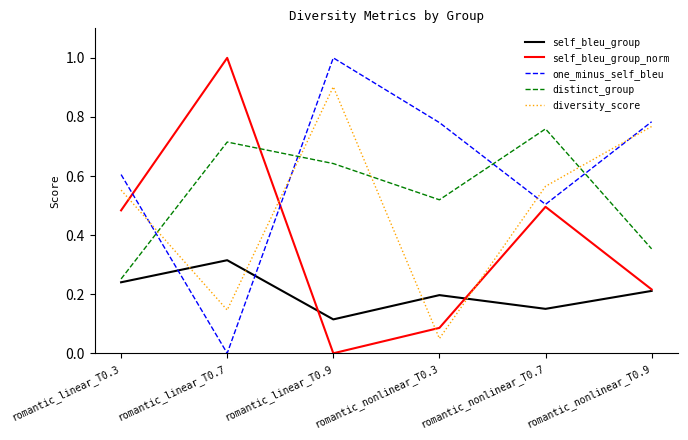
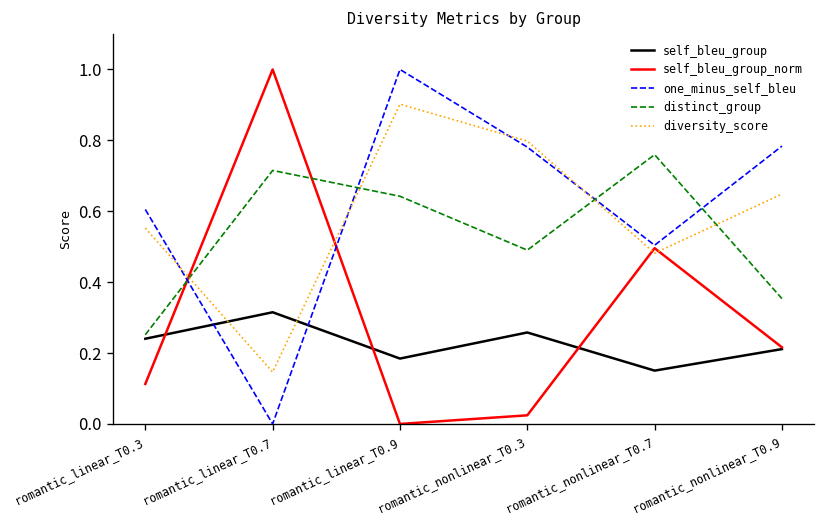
  {
    "self_bleu_group": {
      "romantic_linear_T0.3": 0.24,
      "romantic_linear_T0.7": 0.32,
-     "romantic_linear_T0.9": 0.11,
-     "romantic_nonlinear_T0.3": 0.20,
+     "romantic_linear_T0.9": 0.18,
+     "romantic_nonlinear_T0.3": 0.26,
      "romantic_nonlinear_T0.7": 0.15
    },
    "self_bleu_group_norm": {
-     "romantic_linear_T0.3": 0.48,
+     "romantic_linear_T0.3": 0.11,
      "romantic_linear_T0.7": 1.00,
      "romantic_linear_T0.9": 0.00,
-     "romantic_nonlinear_T0.3": 0.09
+     "romantic_nonlinear_T0.3": 0.02
    },
    "one_minus_self_bleu": {
      "romantic_linear_T0.3": 0.60,
      "romantic_linear_T0.7": 0.00,
      "romantic_linear_T0.9": 1.00,
      "romantic_nonlinear_T0.3": 0.78,
      "romantic_nonlinear_T0.9": 0.78
    },
    "distinct_group": {
      "romantic_linear_T0.3": 0.25,
      "romantic_linear_T0.7": 0.72,
      "romantic_linear_T0.9": 0.64,
-     "romantic_nonlinear_T0.3": 0.52,
+     "romantic_nonlinear_T0.3": 0.49,
      "romantic_nonlinear_T0.7": 0.76,
      "romantic_nonlinear_T0.9": 0.35
    },
    "diversity_score": {
      "romantic_linear_T0.3": 0.55,
      "romantic_linear_T0.7": 0.15,
      "romantic_linear_T0.9": 0.90,
-     "romantic_nonlinear_T0.3": 0.05,
-     "romantic_nonlinear_T0.7": 0.57,
-     "romantic_nonlinear_T0.9": 0.77
+     "romantic_nonlinear_T0.3": 0.80,
+     "romantic_nonlinear_T0.7": 0.48,
+     "romantic_nonlinear_T0.9": 0.65
    }
  }
